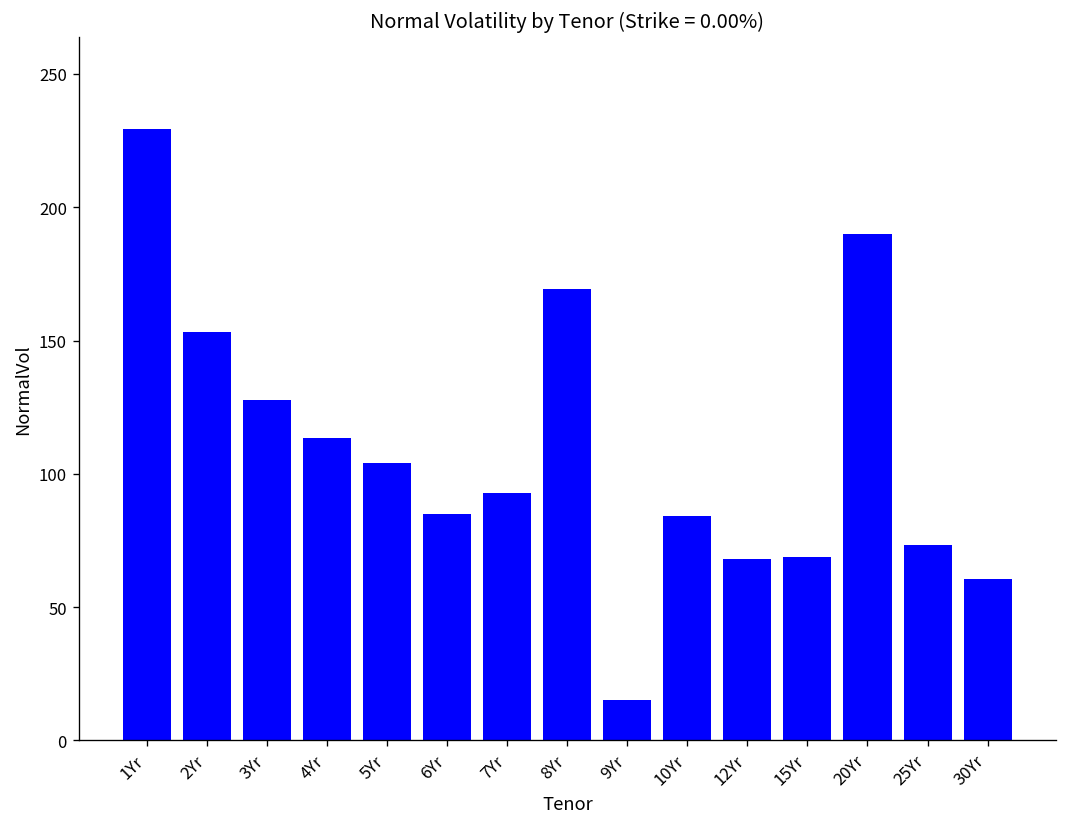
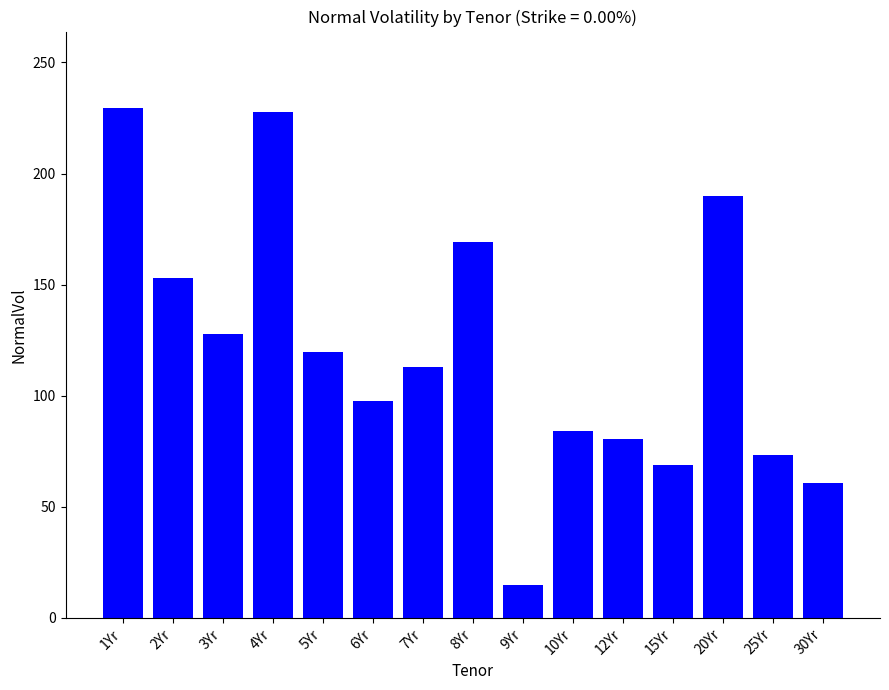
  {
    "1Yr": 230,
    "2Yr": 153,
    "3Yr": 128,
-   "4Yr": 113,
-   "5Yr": 104,
-   "6Yr": 85,
-   "7Yr": 93,
+   "4Yr": 228,
+   "5Yr": 120,
+   "6Yr": 97,
+   "7Yr": 113,
    "8Yr": 169,
    "9Yr": 15,
    "10Yr": 84,
-   "12Yr": 68,
+   "12Yr": 80,
    "15Yr": 69,
    "20Yr": 190,
    "25Yr": 73,
    "30Yr": 61
  }
